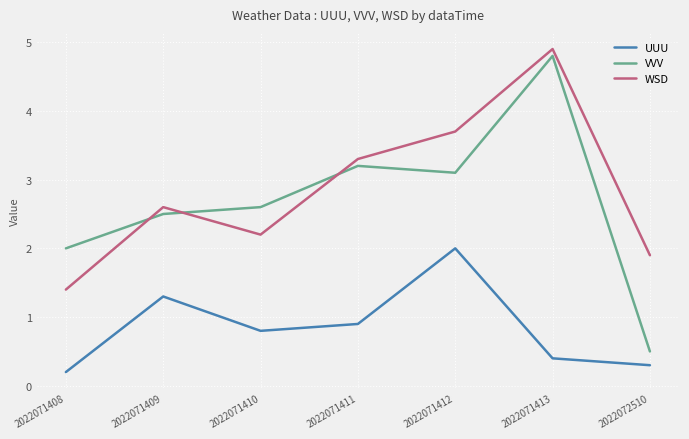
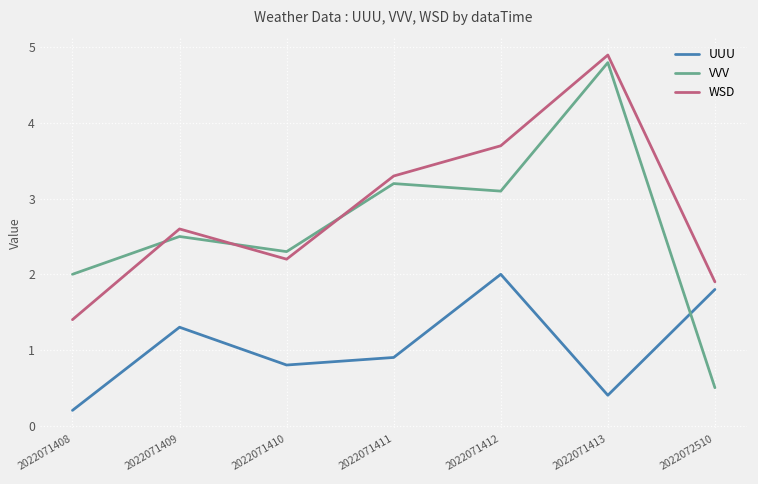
  {
    "UUU": {
      "2022071408": 0.2,
      "2022071409": 1.3,
      "2022071410": 0.8,
      "2022071411": 0.9,
      "2022071412": 2.0,
      "2022071413": 0.4,
-     "2022072510": 0.3
+     "2022072510": 1.8
    },
    "VVV": {
      "2022071408": 2.0,
      "2022071409": 2.5,
-     "2022071410": 2.6,
+     "2022071410": 2.3,
      "2022071411": 3.2,
      "2022071412": 3.1,
      "2022071413": 4.8,
      "2022072510": 0.5
    },
    "WSD": {
      "2022071408": 1.4,
      "2022071409": 2.6,
      "2022071410": 2.2,
      "2022071411": 3.3,
      "2022071412": 3.7,
      "2022071413": 4.9,
      "2022072510": 1.9
    }
  }
